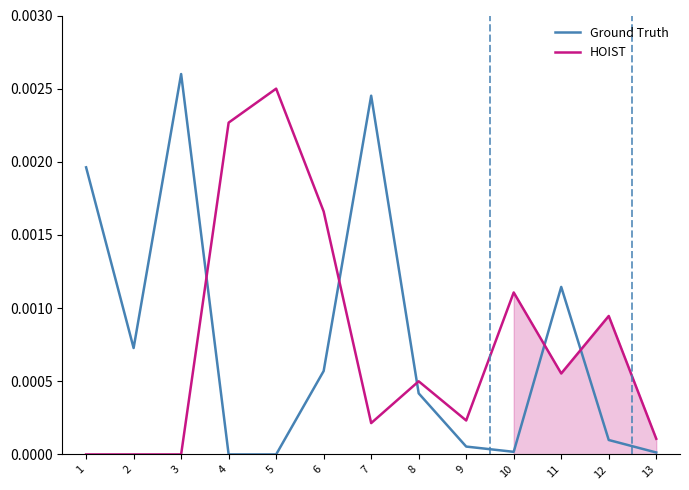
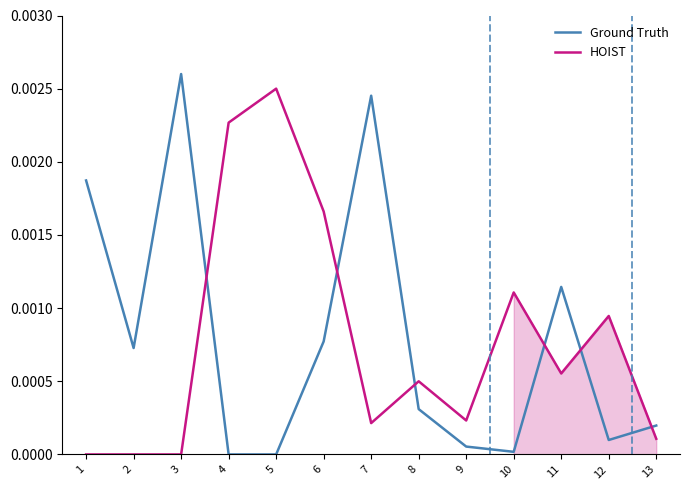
  {
    "Ground Truth": {
-     "1": 0.00196,
+     "1": 0.00187,
      "2": 0.00073,
      "3": 0.00260,
      "4": 0.00000,
      "5": 0.00000,
-     "6": 0.00057,
+     "6": 0.00077,
      "7": 0.00245,
-     "8": 0.00042,
+     "8": 0.00031,
      "9": 0.00005,
      "10": 0.00002,
      "11": 0.00115,
      "12": 0.00010,
-     "13": 0.00001
+     "13": 0.00020
    }
  }
